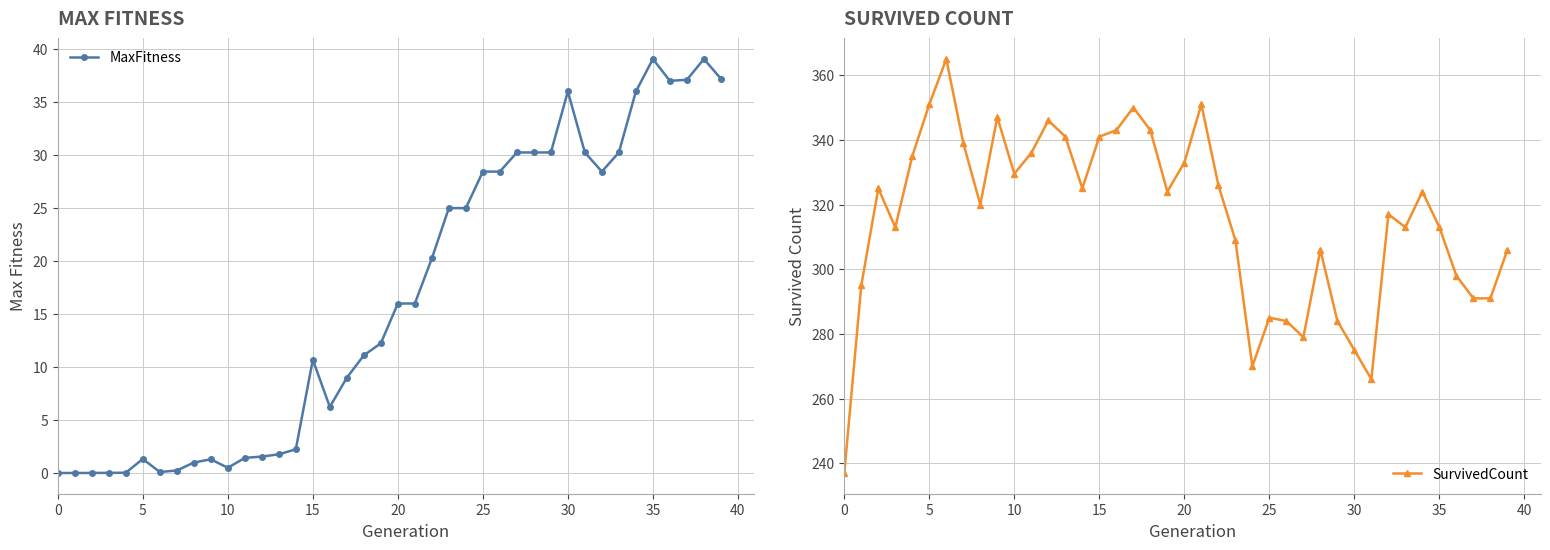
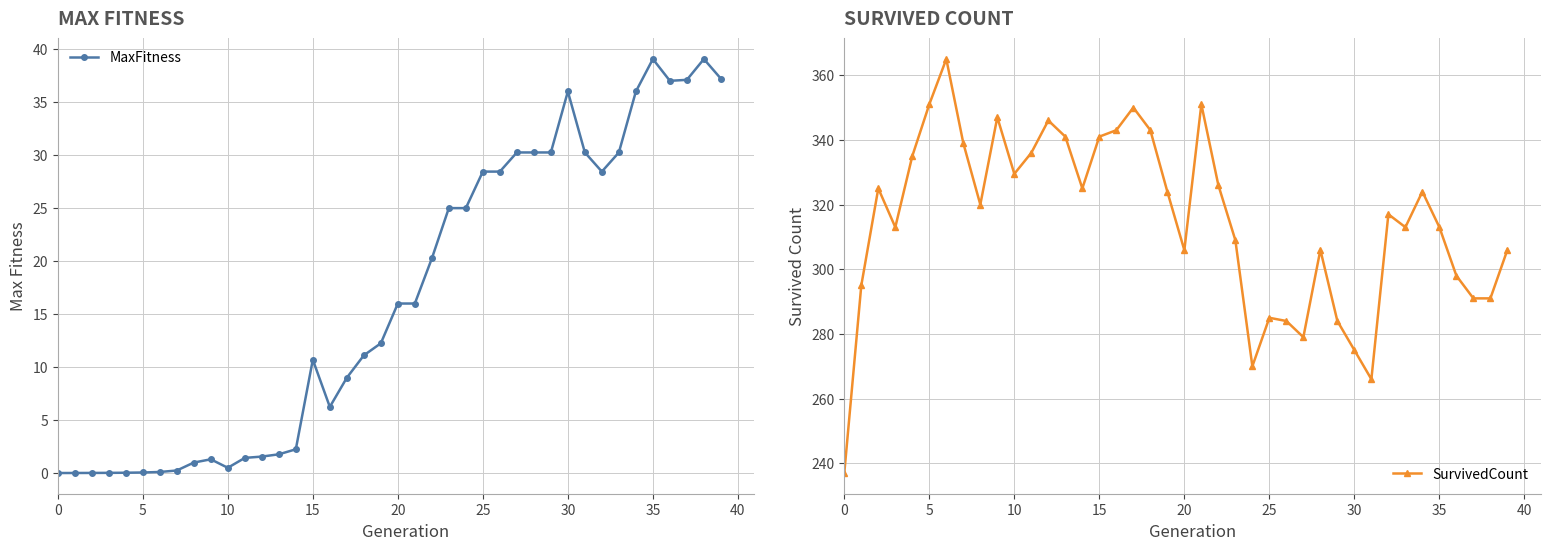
  {
    "MAX FITNESS": {
      "0": 0.0,
-     "5": 1.3,
+     "5": 0.1,
      "10": 0.5,
      "15": 10.7,
      "20": 16.0,
      "25": 28.4,
      "30": 36.0,
      "35": 39.1
    },
    "SURVIVED COUNT": {
      "0": 237,
      "5": 351,
      "10": 330,
      "15": 341,
-     "20": 333,
+     "20": 306,
      "25": 285,
      "30": 275,
      "35": 313
    }
  }
